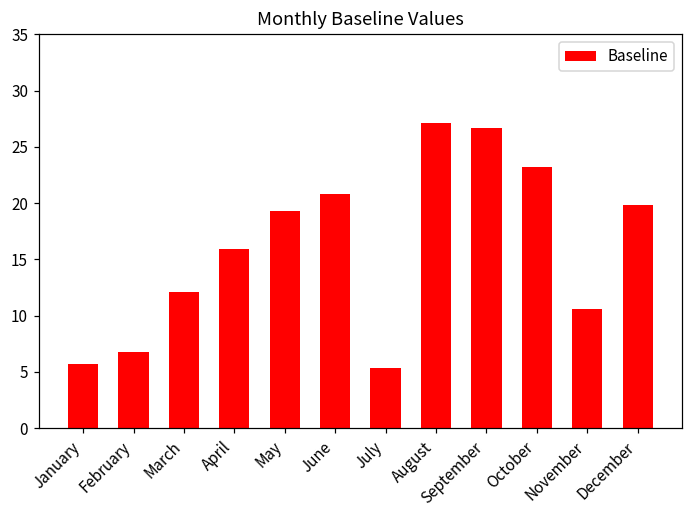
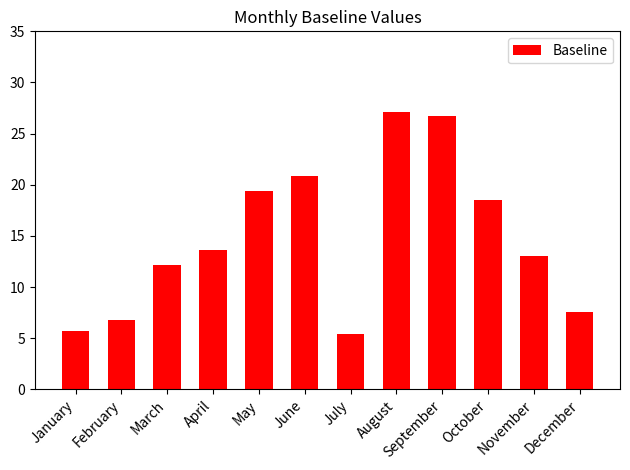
  {
    "January": 5.7,
    "February": 6.8,
    "March": 12.2,
-   "April": 15.9,
+   "April": 13.6,
    "May": 19.3,
    "June": 20.8,
    "July": 5.4,
    "August": 27.1,
    "September": 26.7,
-   "October": 23.2,
-   "November": 10.6,
-   "December": 19.8
+   "October": 18.5,
+   "November": 13.0,
+   "December": 7.5
  }
